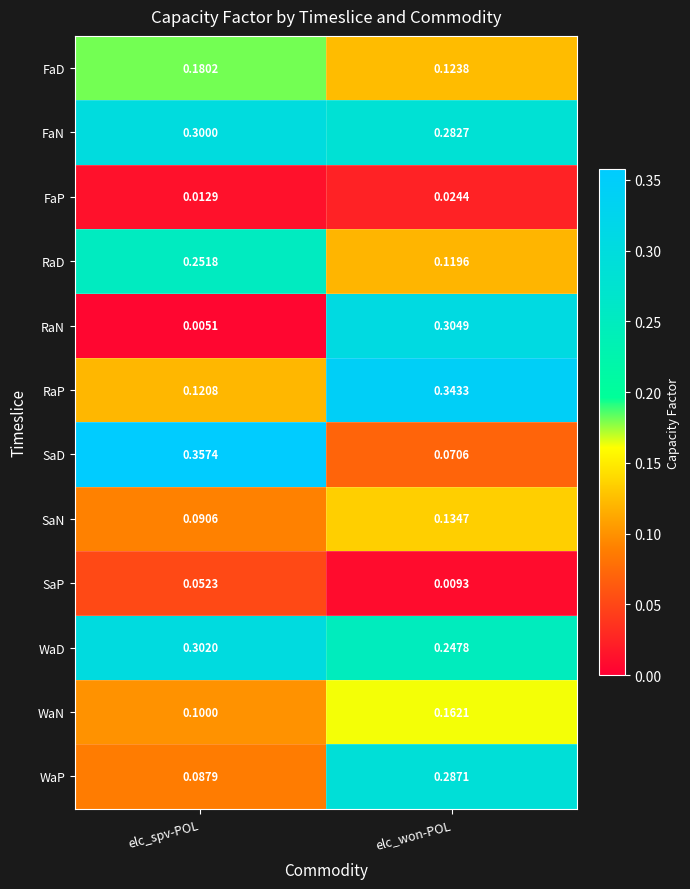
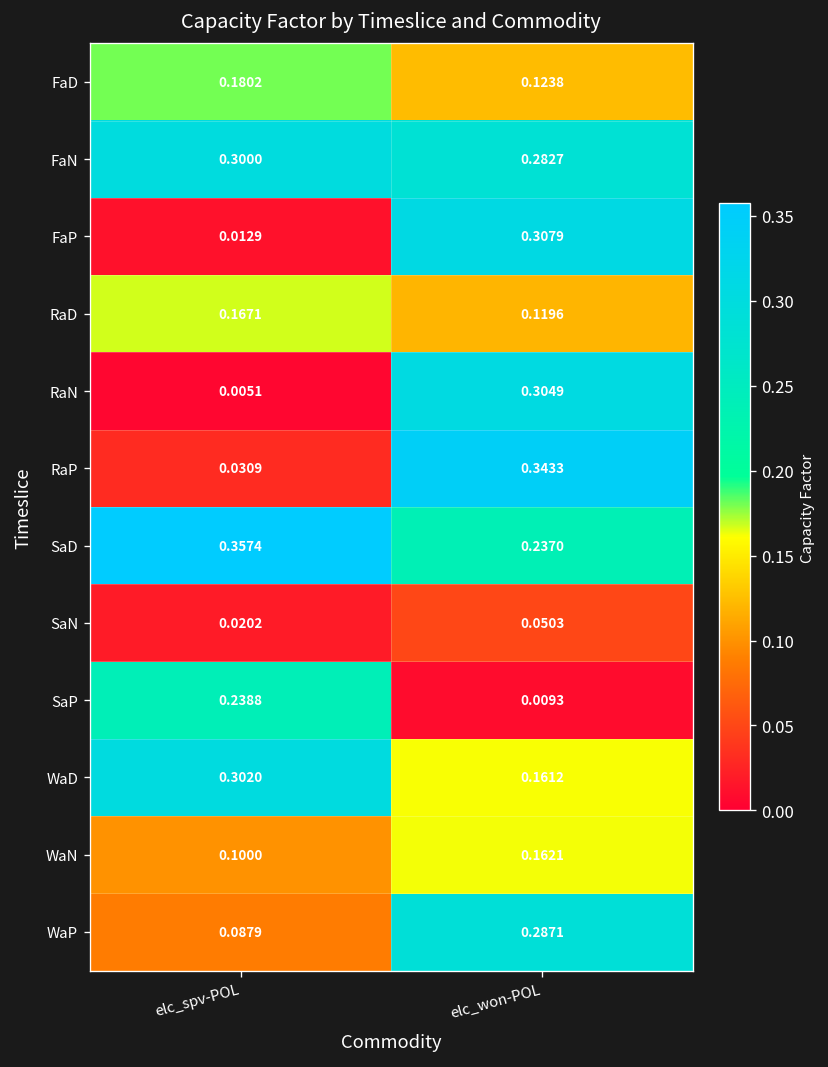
  {
    "FaD": {
      "elc_spv-POL": 0.1802,
      "elc_won-POL": 0.1238
    },
    "FaN": {
      "elc_spv-POL": 0.3000,
      "elc_won-POL": 0.2827
    },
    "FaP": {
      "elc_spv-POL": 0.0129,
-     "elc_won-POL": 0.0244
+     "elc_won-POL": 0.3079
    },
    "RaD": {
-     "elc_spv-POL": 0.2518,
+     "elc_spv-POL": 0.1671,
      "elc_won-POL": 0.1196
    },
    "RaN": {
      "elc_spv-POL": 0.0051,
      "elc_won-POL": 0.3049
    },
    "RaP": {
-     "elc_spv-POL": 0.1208,
+     "elc_spv-POL": 0.0309,
      "elc_won-POL": 0.3433
    },
    "SaD": {
      "elc_spv-POL": 0.3574,
-     "elc_won-POL": 0.0706
+     "elc_won-POL": 0.2370
    },
    "SaN": {
-     "elc_spv-POL": 0.0906,
-     "elc_won-POL": 0.1347
+     "elc_spv-POL": 0.0202,
+     "elc_won-POL": 0.0503
    },
    "SaP": {
-     "elc_spv-POL": 0.0523,
+     "elc_spv-POL": 0.2388,
      "elc_won-POL": 0.0093
    },
    "WaD": {
      "elc_spv-POL": 0.3020,
-     "elc_won-POL": 0.2478
+     "elc_won-POL": 0.1612
    },
    "WaN": {
      "elc_spv-POL": 0.1000,
      "elc_won-POL": 0.1621
    },
    "WaP": {
      "elc_spv-POL": 0.0879,
      "elc_won-POL": 0.2871
    }
  }
